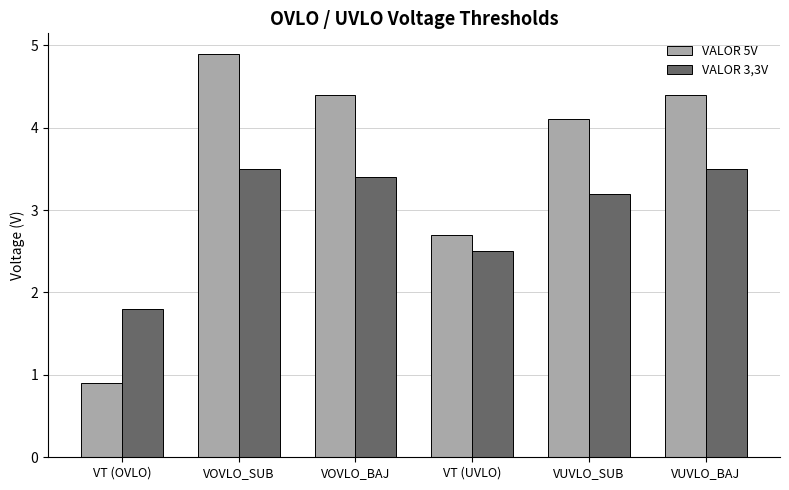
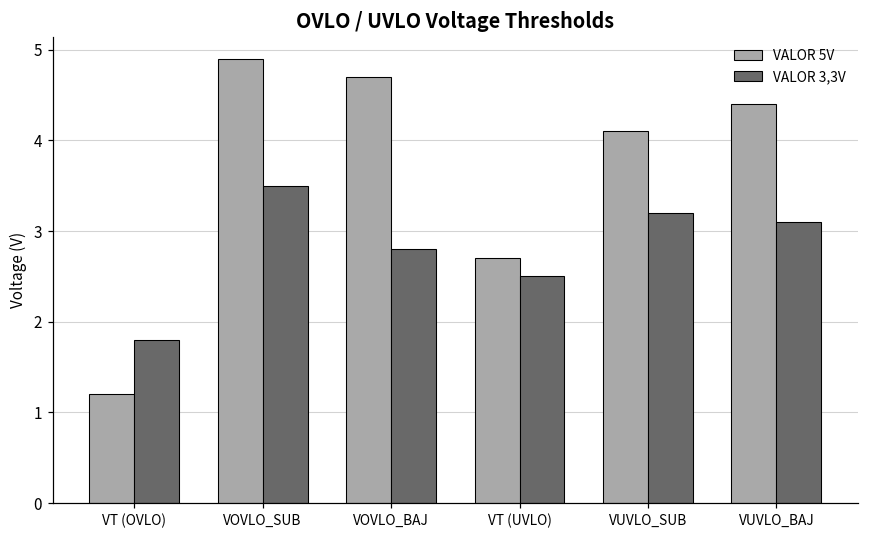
  {
    "VALOR 5V": {
-     "VT (OVLO)": 0.9,
+     "VT (OVLO)": 1.2,
      "VOVLO_SUB": 4.9,
-     "VOVLO_BAJ": 4.4,
+     "VOVLO_BAJ": 4.7,
      "VT (UVLO)": 2.7,
      "VUVLO_SUB": 4.1,
      "VUVLO_BAJ": 4.4
    },
    "VALOR 3,3V": {
      "VT (OVLO)": 1.8,
      "VOVLO_SUB": 3.5,
-     "VOVLO_BAJ": 3.4,
+     "VOVLO_BAJ": 2.8,
      "VT (UVLO)": 2.5,
      "VUVLO_SUB": 3.2,
-     "VUVLO_BAJ": 3.5
+     "VUVLO_BAJ": 3.1
    }
  }
